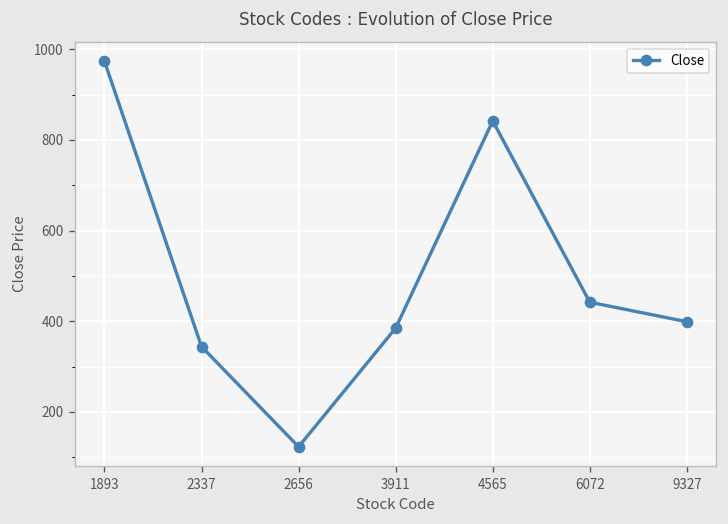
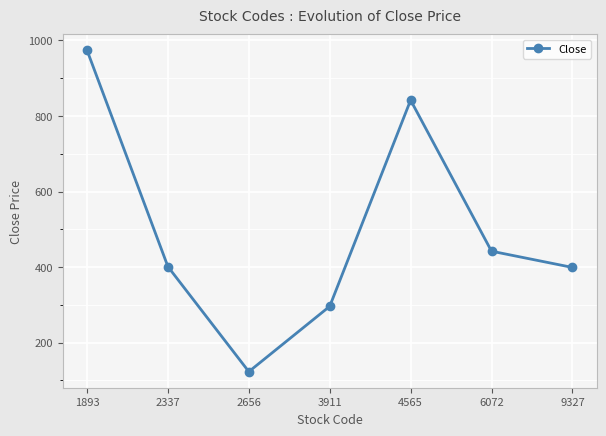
  {
    "1893": 970,
-   "2337": 340,
+   "2337": 400,
    "2656": 120,
-   "3911": 390,
+   "3911": 300,
    "4565": 840,
    "6072": 440,
    "9327": 400
  }
